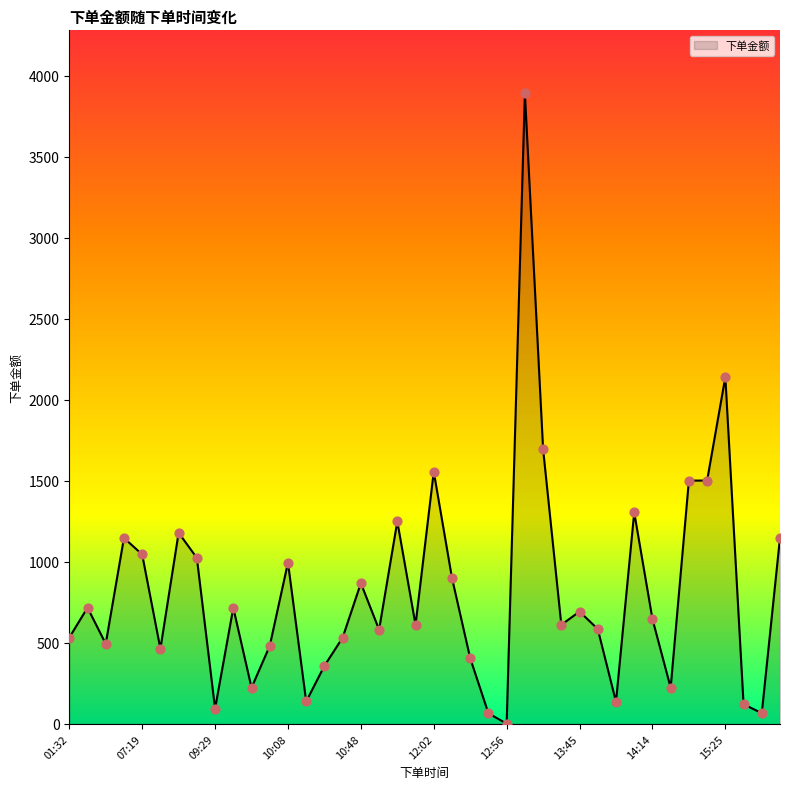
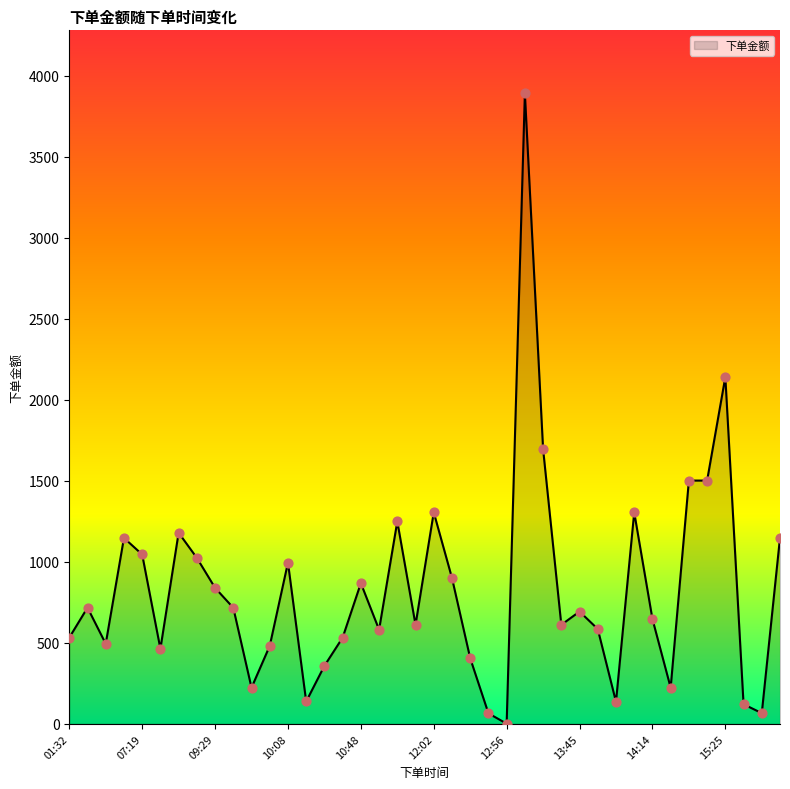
  {
    "01:32": 530,
    "07:19": 1050,
-   "09:29": 90,
+   "09:29": 840,
    "10:08": 1000,
-   "12:02": 1560,
+   "12:02": 1310,
    "12:56": 0,
    "13:45": 690,
    "14:14": 650,
    "15:25": 2140
  }
